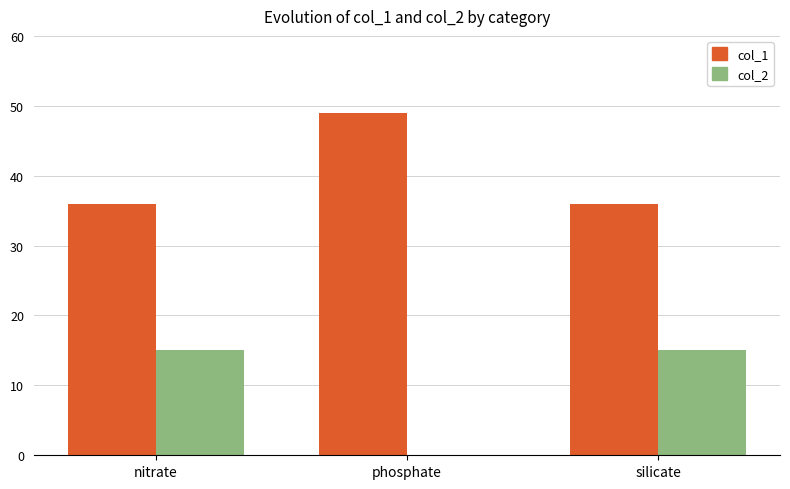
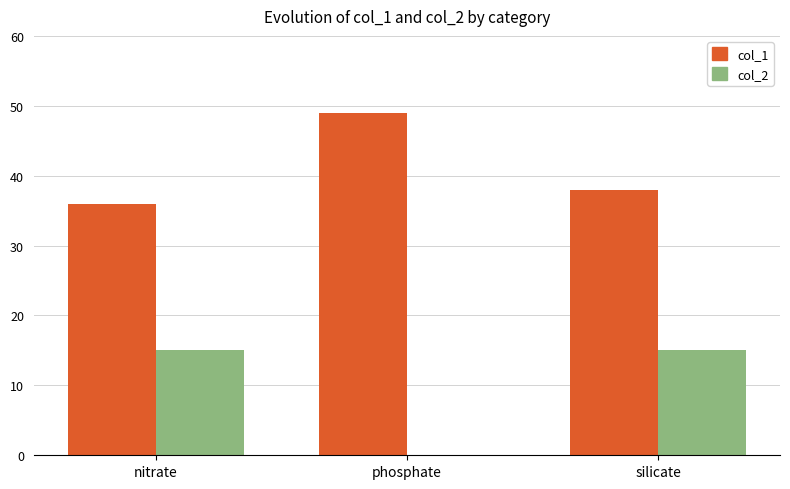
  {
    "col_1": {
      "nitrate": 36,
      "phosphate": 49,
-     "silicate": 36
+     "silicate": 38
    },
    "col_2": {
      "nitrate": 15,
      "phosphate": 0,
      "silicate": 15
    }
  }
